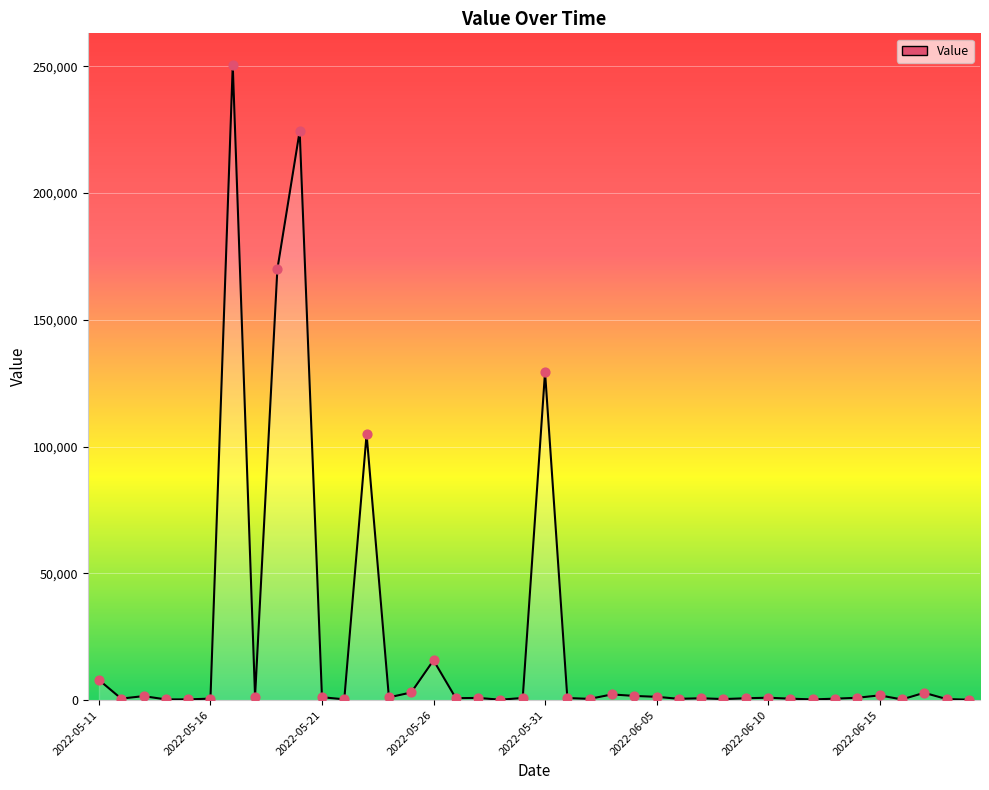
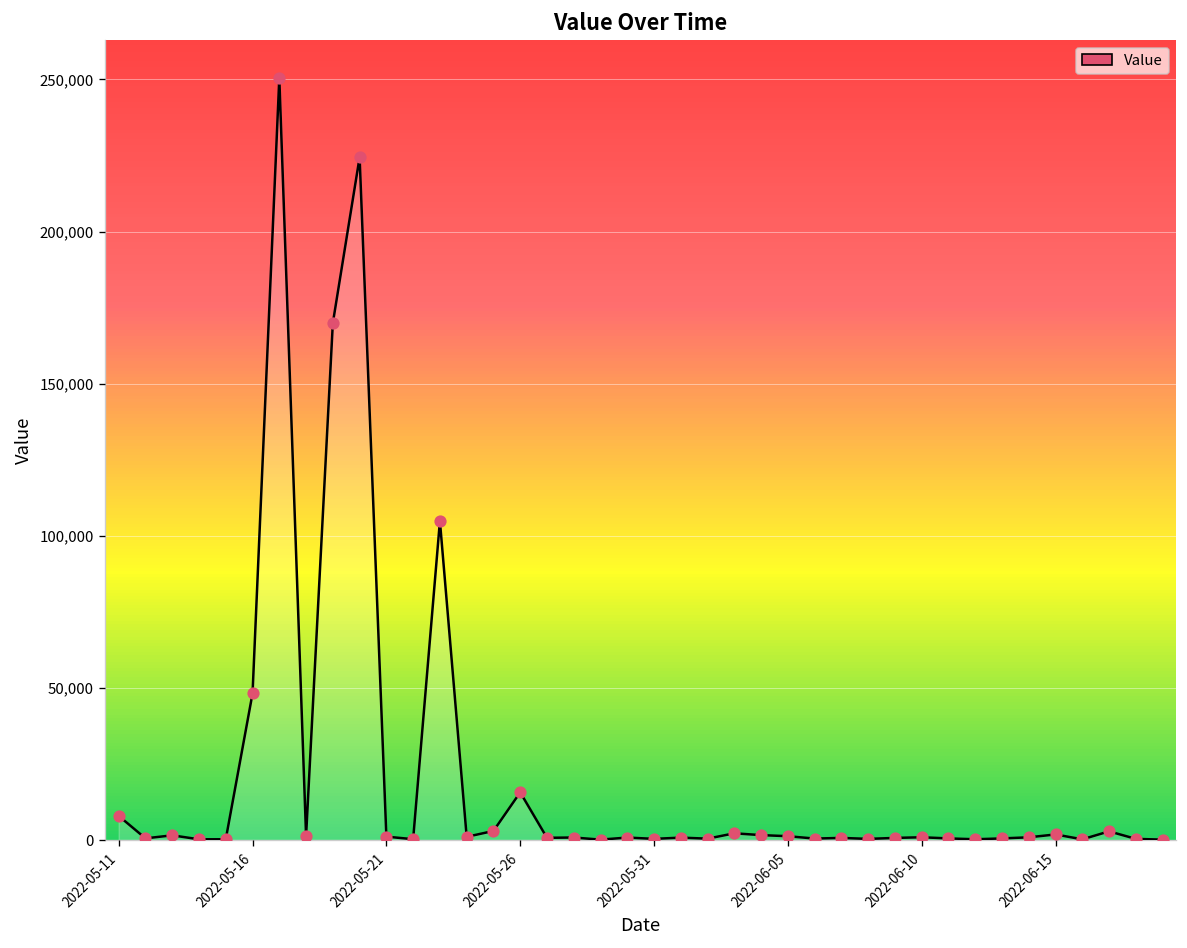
  {
    "2022-05-11": "8,000",
-   "2022-05-16": "1,000",
+   "2022-05-16": "48,000",
    "2022-05-21": "1,000",
    "2022-05-26": "16,000",
-   "2022-05-31": "129,000",
+   "2022-05-31": "0",
    "2022-06-05": "1,000",
    "2022-06-10": "1,000",
    "2022-06-15": "2,000"
  }
